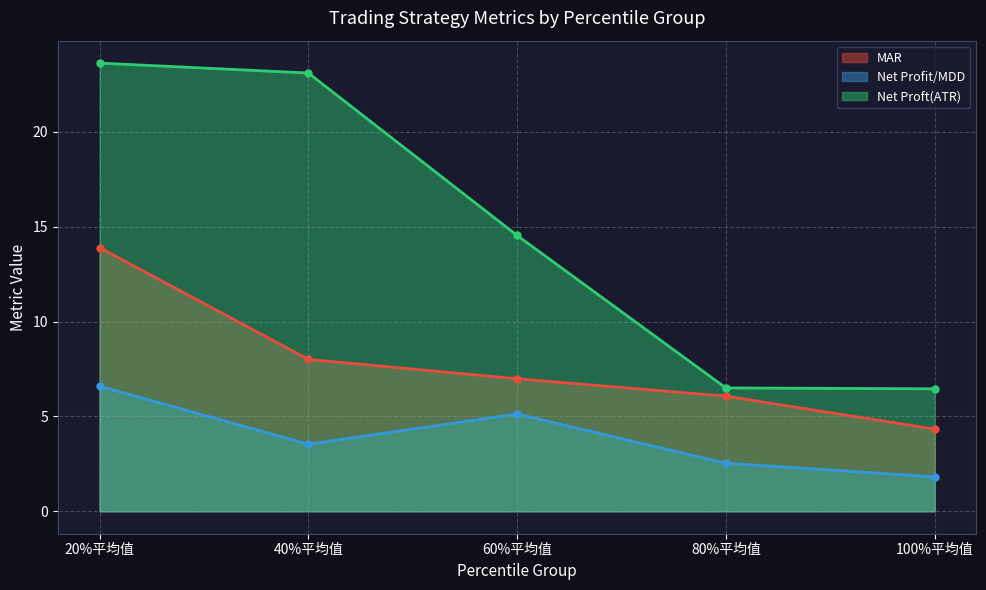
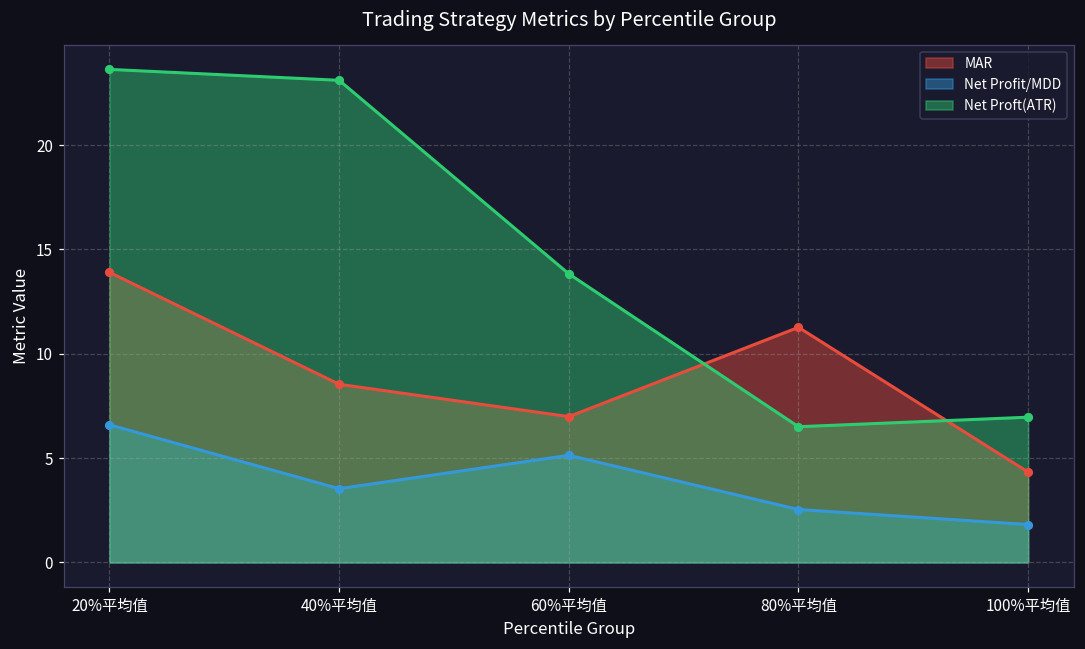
  {
    "MAR": {
      "20%平均值": 13.9,
-     "40%平均值": 8.0,
+     "40%平均值": 8.5,
      "60%平均值": 7.0,
-     "80%平均值": 6.1,
+     "80%平均值": 11.3,
      "100%平均值": 4.3
    },
    "Net Profit/MDD": {
      "20%平均值": 6.6,
      "40%平均值": 3.5,
      "60%平均值": 5.1,
      "80%平均值": 2.5,
      "100%平均值": 1.8
    },
    "Net Proft(ATR)": {
      "20%平均值": 23.6,
      "40%平均值": 23.1,
-     "60%平均值": 14.5,
+     "60%平均值": 13.8,
      "80%平均值": 6.5,
-     "100%平均值": 6.5
+     "100%平均值": 7.0
    }
  }
